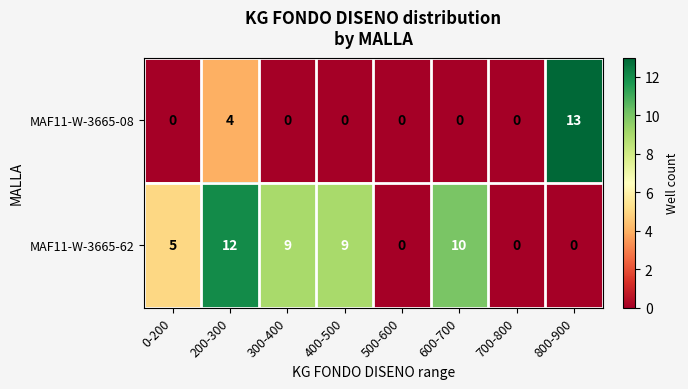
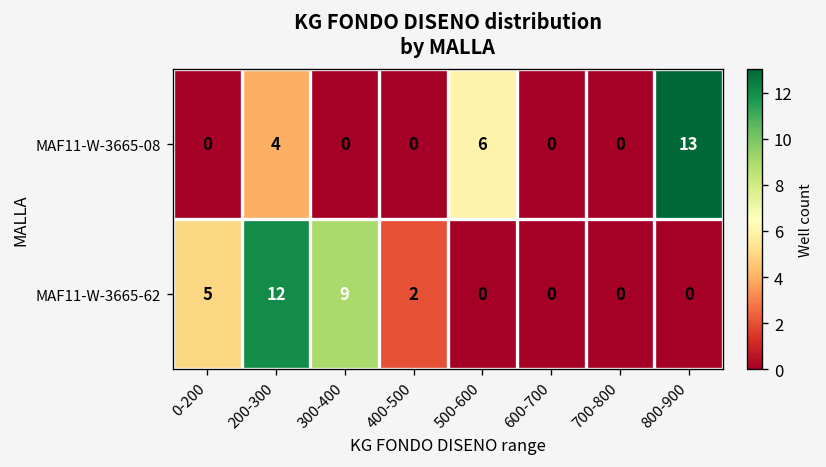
  {
    "MAF11-W-3665-08": {
      "0-200": 0,
      "200-300": 4,
      "300-400": 0,
      "400-500": 0,
-     "500-600": 0,
+     "500-600": 6,
      "600-700": 0,
      "700-800": 0,
      "800-900": 13
    },
    "MAF11-W-3665-62": {
      "0-200": 5,
      "200-300": 12,
      "300-400": 9,
-     "400-500": 9,
+     "400-500": 2,
      "500-600": 0,
-     "600-700": 10,
+     "600-700": 0,
      "700-800": 0,
      "800-900": 0
    }
  }
